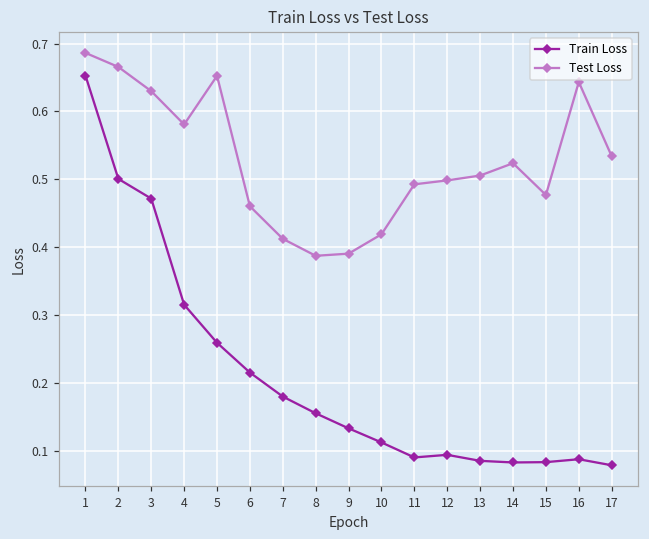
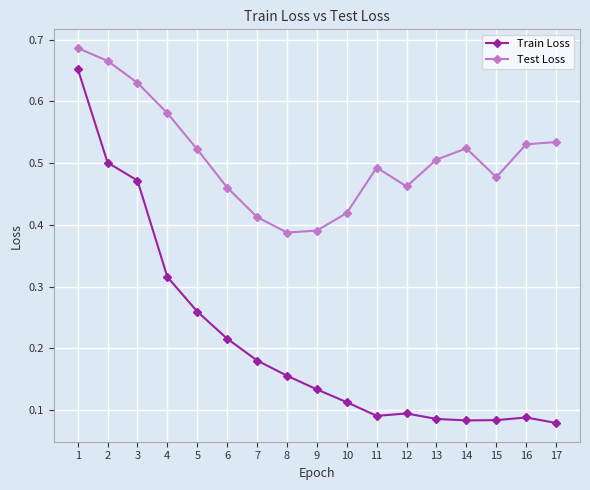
  {
    "Train Loss": {
      "1": 0.65,
      "2": 0.50,
      "3": 0.47,
      "4": 0.32,
      "5": 0.26,
      "6": 0.22,
      "7": 0.18,
      "8": 0.16,
      "9": 0.13,
      "10": 0.11,
      "11": 0.09,
      "12": 0.09,
      "13": 0.09,
      "14": 0.08,
      "15": 0.08,
      "16": 0.09,
      "17": 0.08
    },
    "Test Loss": {
      "1": 0.69,
      "2": 0.67,
      "3": 0.63,
      "4": 0.58,
-     "5": 0.65,
+     "5": 0.52,
      "6": 0.46,
      "7": 0.41,
      "8": 0.39,
      "9": 0.39,
      "10": 0.42,
      "11": 0.49,
-     "12": 0.50,
+     "12": 0.46,
      "13": 0.51,
      "14": 0.52,
      "15": 0.48,
-     "16": 0.64,
+     "16": 0.53,
      "17": 0.53
    }
  }
